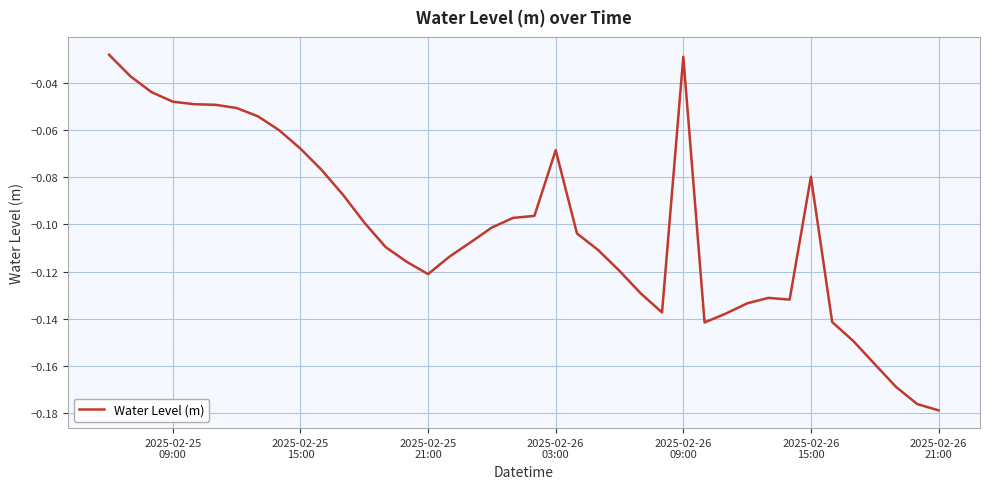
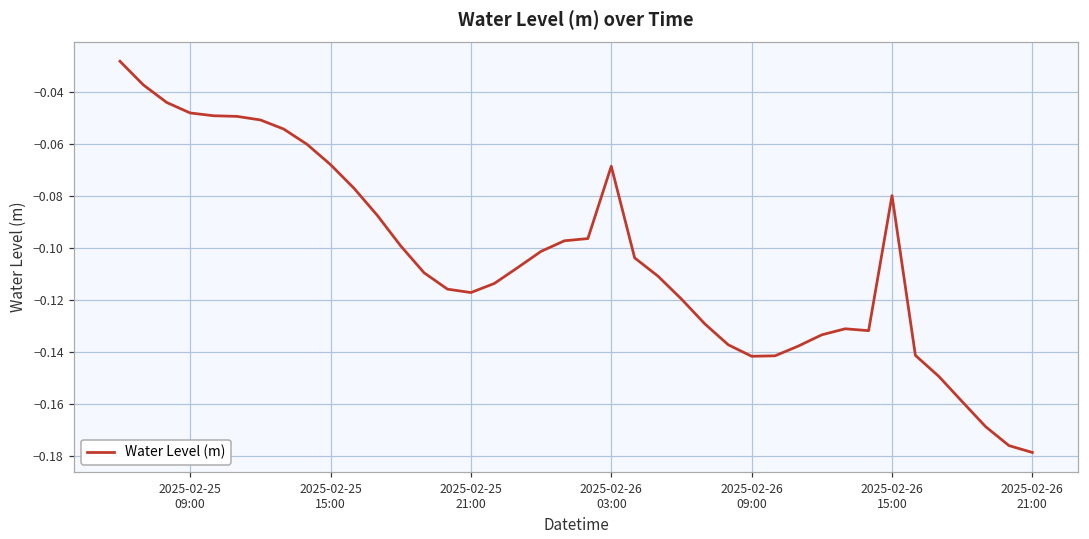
  {
    "2025-02-25 09:00": -0.048,
    "2025-02-25 15:00": -0.068,
-   "2025-02-25 21:00": -0.121,
+   "2025-02-25 21:00": -0.117,
    "2025-02-26 03:00": -0.068,
-   "2025-02-26 09:00": -0.029,
+   "2025-02-26 09:00": -0.142,
    "2025-02-26 15:00": -0.080,
    "2025-02-26 21:00": -0.179
  }
